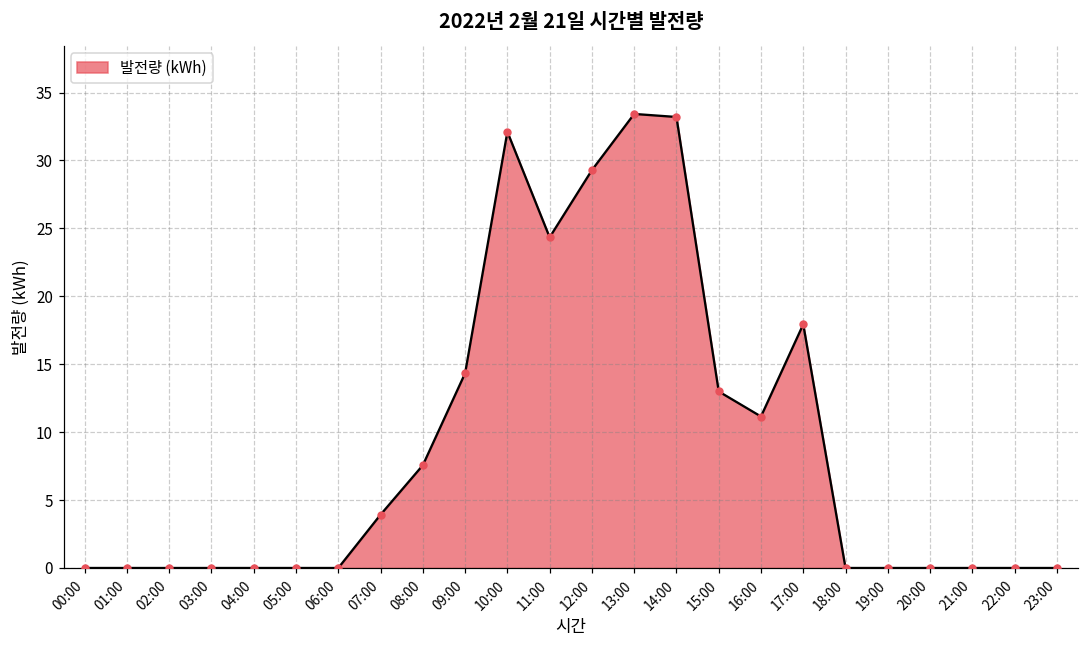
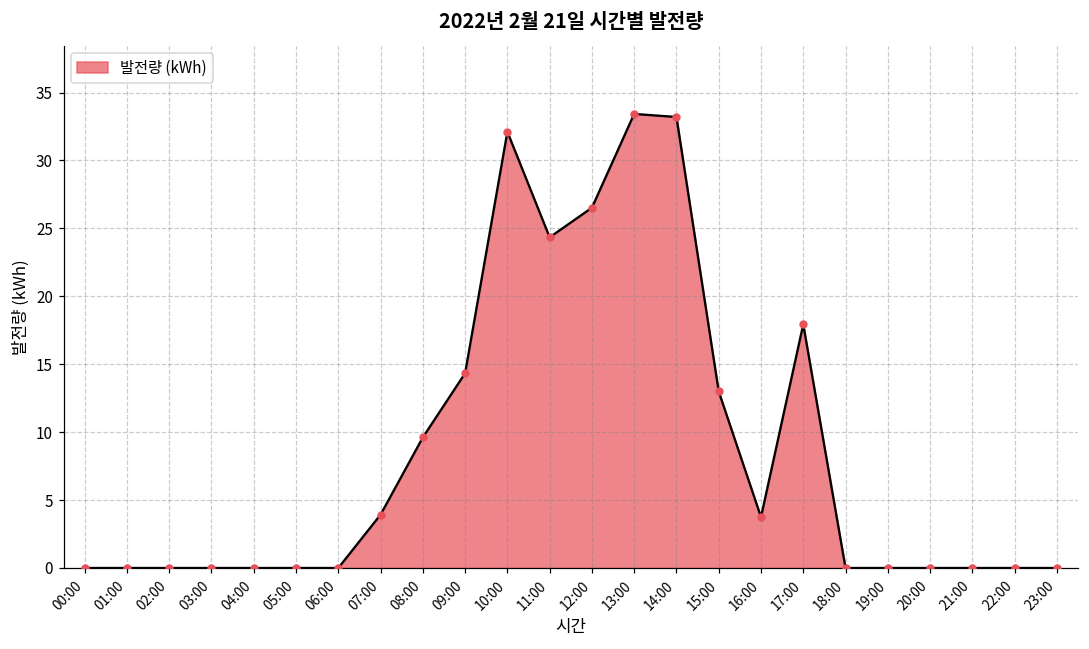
  {
    "00:00": 0.0,
    "01:00": 0.0,
    "02:00": 0.0,
    "03:00": 0.0,
    "04:00": 0.0,
    "05:00": 0.0,
    "06:00": 0.0,
    "07:00": 3.9,
-   "08:00": 7.6,
+   "08:00": 9.6,
    "09:00": 14.3,
    "10:00": 32.1,
    "11:00": 24.3,
-   "12:00": 29.3,
+   "12:00": 26.5,
    "13:00": 33.4,
    "14:00": 33.2,
    "15:00": 13.0,
-   "16:00": 11.1,
+   "16:00": 3.7,
    "17:00": 17.9,
    "18:00": 0.0,
    "19:00": 0.0,
    "20:00": 0.0,
    "21:00": 0.0,
    "22:00": 0.0,
    "23:00": 0.0
  }
